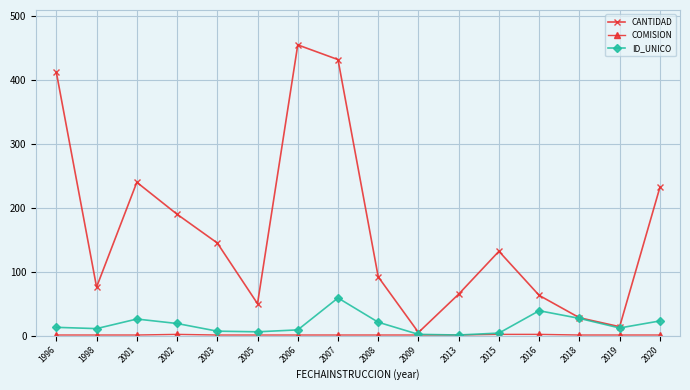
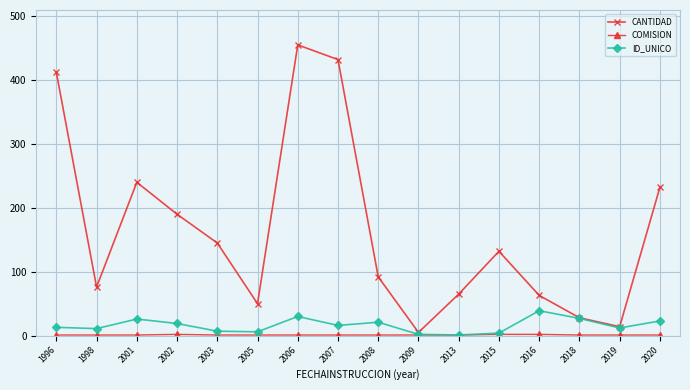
  {
    "ID_UNICO": {
      "1996": 10,
      "1998": 10,
      "2001": 30,
      "2002": 20,
      "2003": 10,
      "2005": 10,
-     "2006": 10,
-     "2007": 60,
+     "2006": 30,
+     "2007": 20,
      "2008": 20,
      "2016": 40,
      "2020": 20
    }
  }
